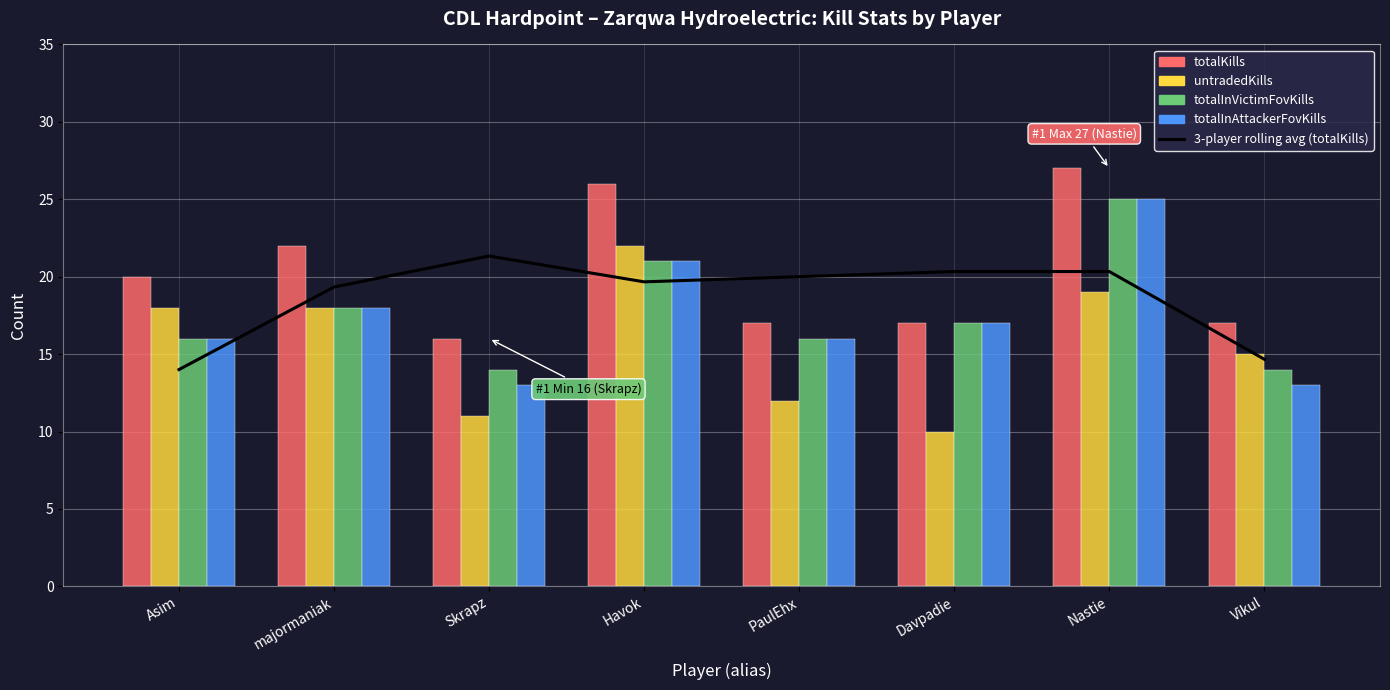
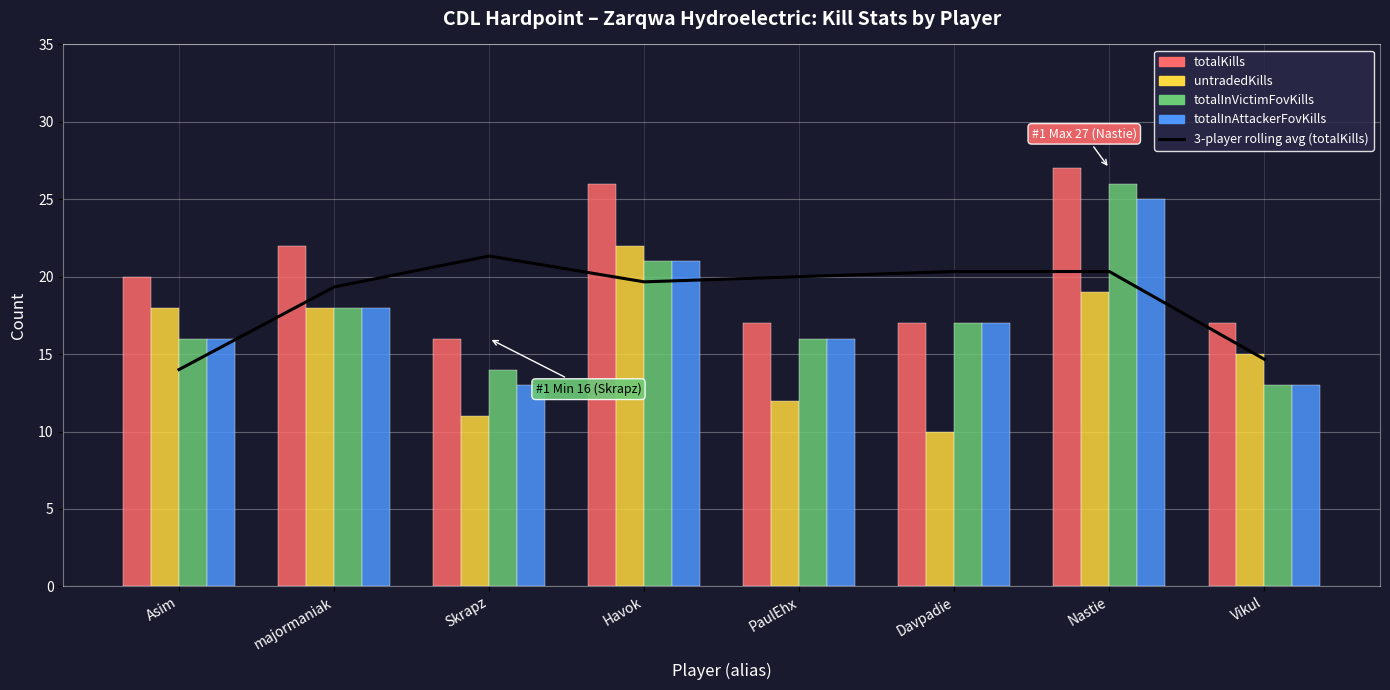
  {
    "totalKills": {
      "Asim": 20,
      "majormaniak": 22,
      "Skrapz": 16,
      "Havok": 26,
      "PaulEhx": 17,
      "Davpadie": 17,
      "Vikul": 17
    },
    "3-player rolling avg (totalKills)": {
      "Asim": 14,
      "majormaniak": 19.3,
      "Skrapz": 21.3,
      "Havok": 19.7,
      "PaulEhx": 20,
      "Davpadie": 20.3,
      "Nastie": 20.3,
      "Vikul": 14.7
    },
    "untradedKills": {
      "Asim": 18,
      "majormaniak": 18,
      "Skrapz": 11,
      "Havok": 22,
      "PaulEhx": 12,
      "Davpadie": 10,
      "Nastie": 19,
      "Vikul": 15
    },
    "totalInVictimFovKills": {
      "Asim": 16,
      "majormaniak": 18,
      "Havok": 21,
      "PaulEhx": 16,
      "Davpadie": 17,
-     "Nastie": 25,
-     "Vikul": 14
+     "Nastie": 26,
+     "Vikul": 13
    },
    "totalInAttackerFovKills": {
      "Asim": 16,
      "majormaniak": 18,
      "Havok": 21,
      "PaulEhx": 16,
      "Davpadie": 17,
      "Nastie": 25,
      "Vikul": 13
    }
  }
